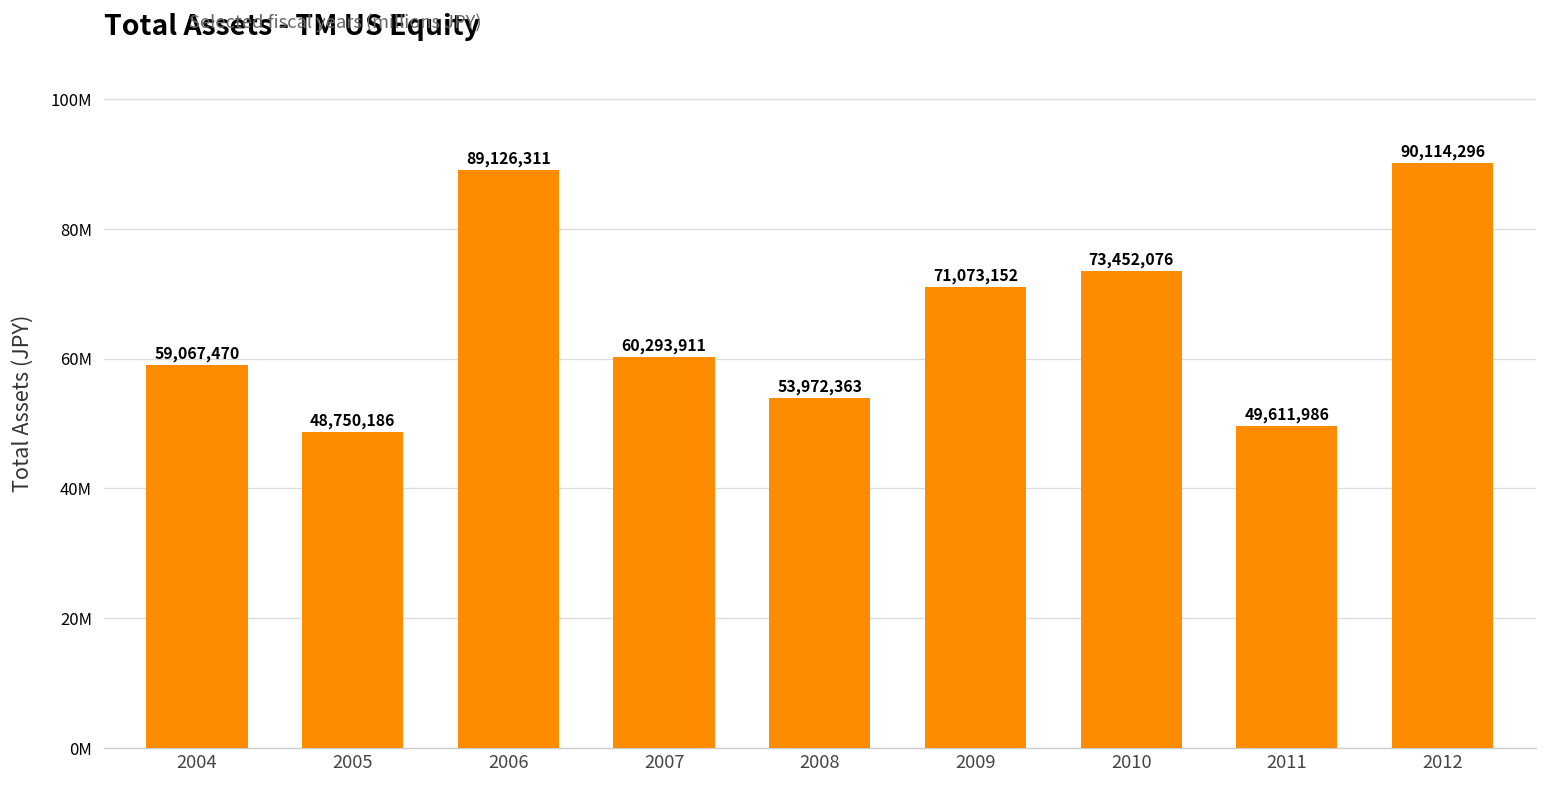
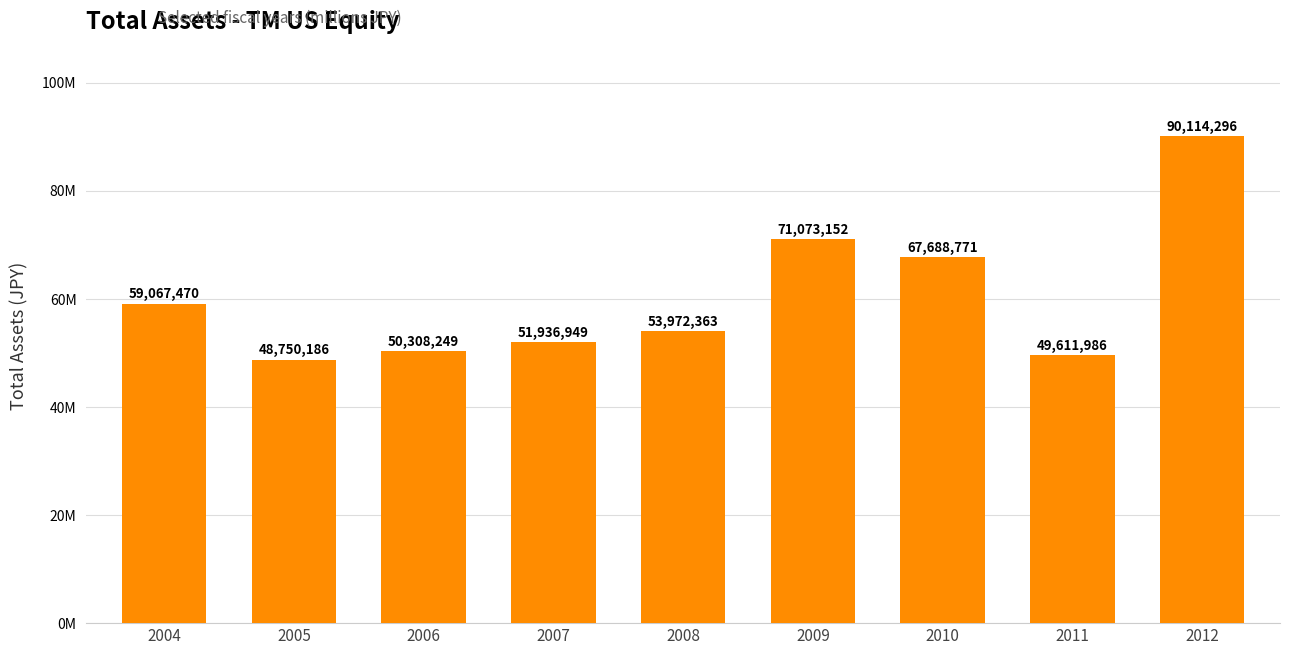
  {
    "2004": "59,067,470",
    "2005": "48,750,186",
-   "2006": "89,126,311",
-   "2007": "60,293,911",
+   "2006": "50,308,249",
+   "2007": "51,936,949",
    "2008": "53,972,363",
    "2009": "71,073,152",
-   "2010": "73,452,076",
+   "2010": "67,688,771",
    "2011": "49,611,986",
    "2012": "90,114,296"
  }
